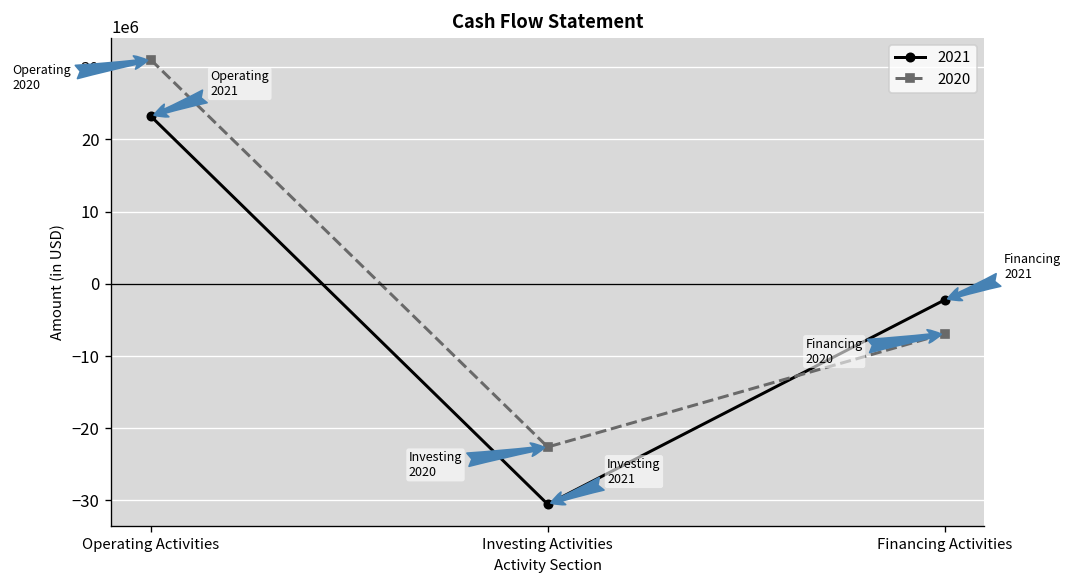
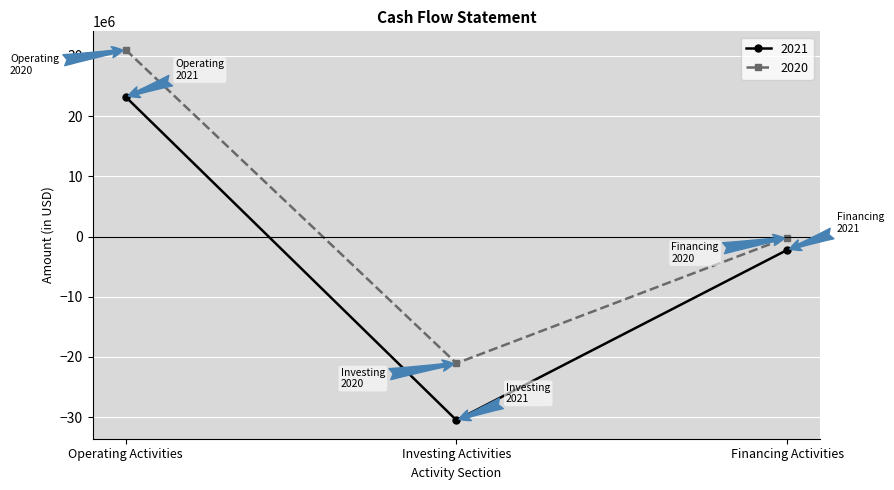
  {
    "2020": {
-     "Investing Activities": -23000000,
-     "Financing Activities": -7000000
+     "Investing Activities": -21000000,
+     "Financing Activities": 0
    }
  }
